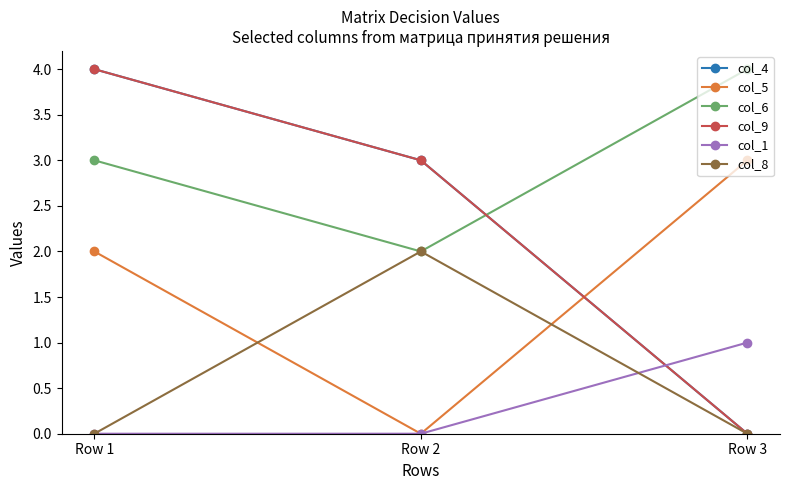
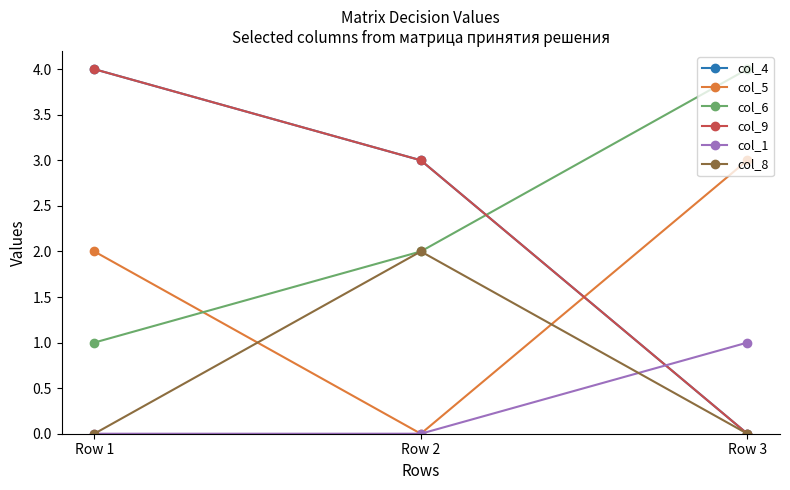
  {
    "col_6": {
-     "Row 1": 3
+     "Row 1": 1
    },
    "col_1": {
      "Row 3": 1
    }
  }
